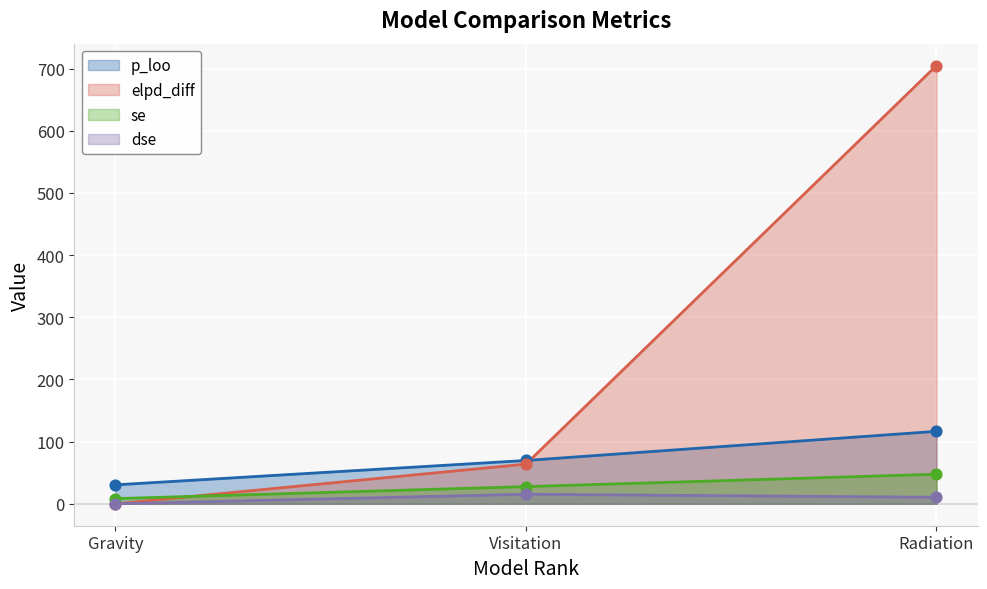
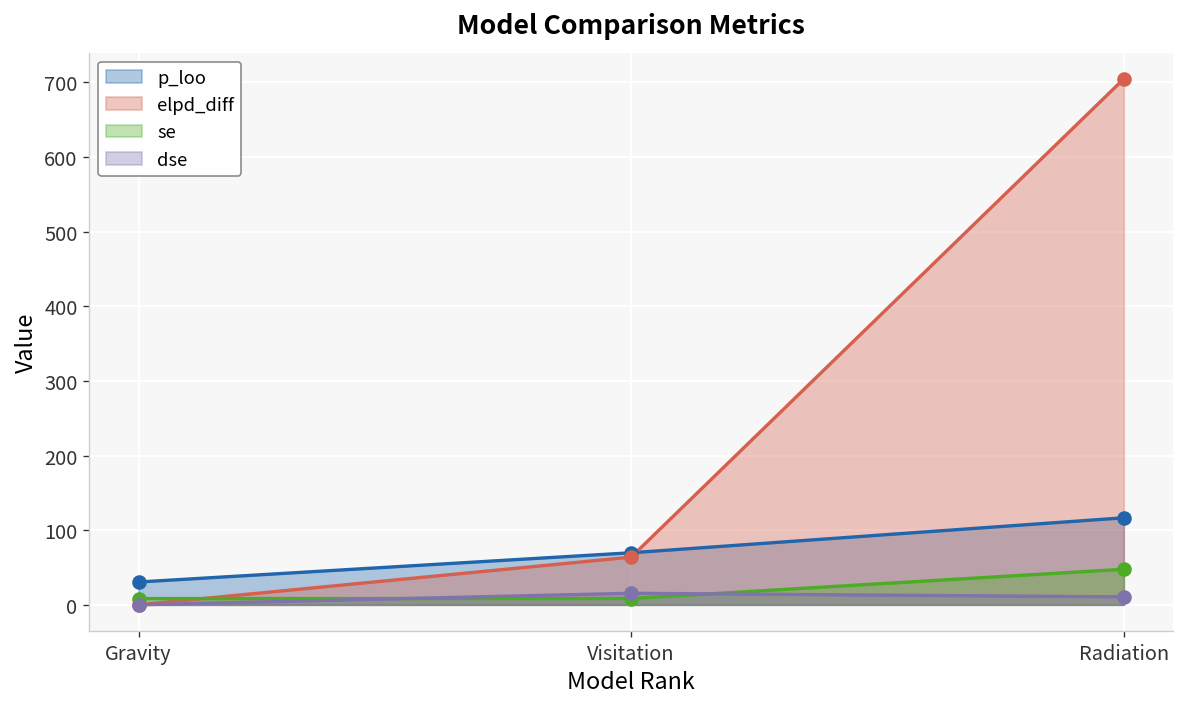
  {
    "elpd_diff": {
      "Visitation": 60,
      "Radiation": 700
    },
    "se": {
      "Gravity": 10,
-     "Visitation": 30,
+     "Visitation": 10,
      "Radiation": 50
    }
  }
